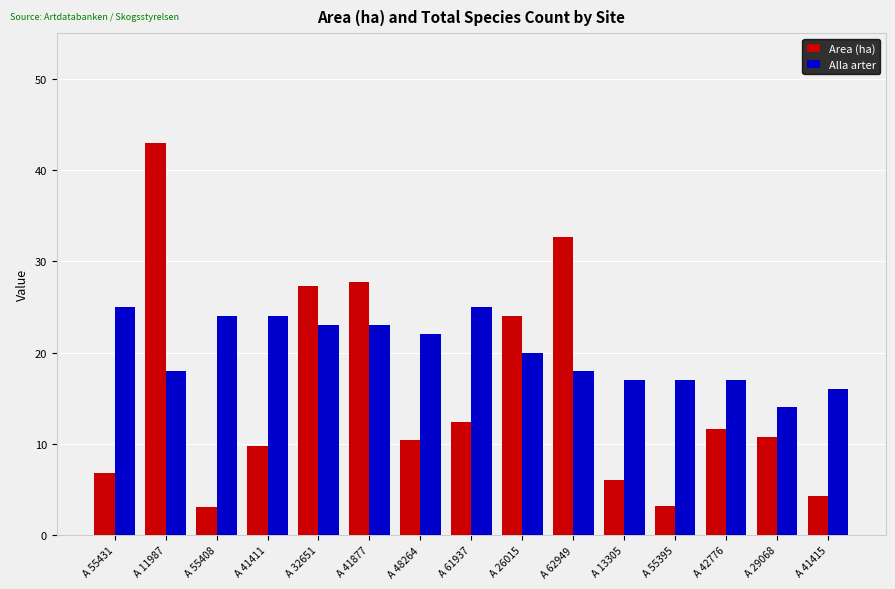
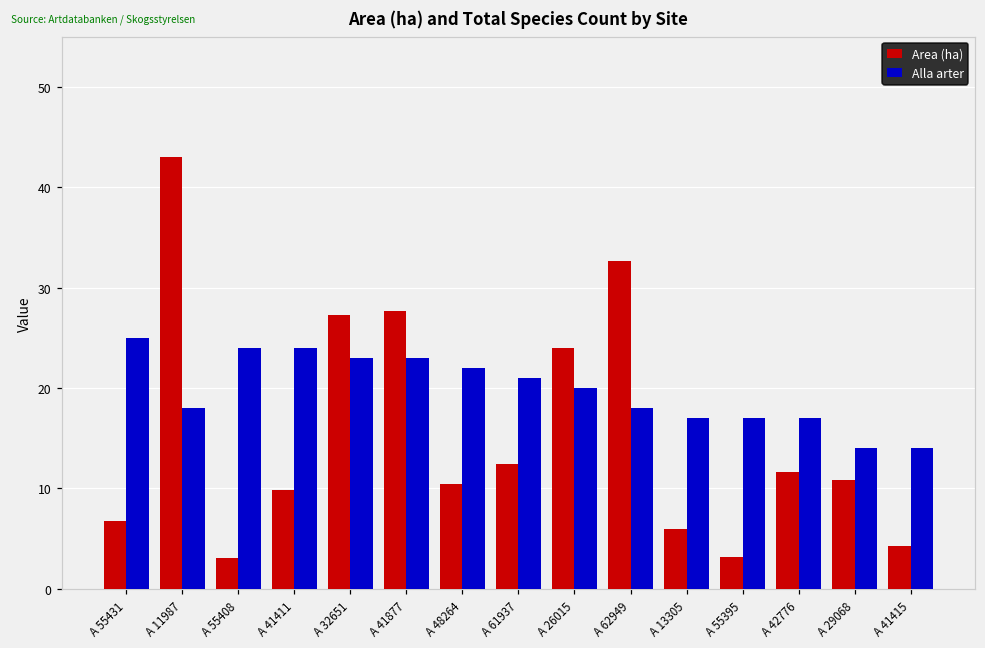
  {
    "Area (ha)": {
      "A 55431": 7,
      "A 11987": 43,
      "A 55408": 3,
      "A 41411": 10,
      "A 32651": 27,
      "A 41877": 28,
      "A 48264": 10,
      "A 61937": 12,
      "A 26015": 24,
      "A 62949": 33,
      "A 13305": 6,
      "A 55395": 3,
      "A 42776": 12,
      "A 29068": 11,
      "A 41415": 4
    },
    "Alla arter": {
      "A 55431": 25,
      "A 11987": 18,
      "A 55408": 24,
      "A 41411": 24,
      "A 32651": 23,
      "A 41877": 23,
      "A 48264": 22,
-     "A 61937": 25,
+     "A 61937": 21,
      "A 26015": 20,
      "A 62949": 18,
      "A 13305": 17,
      "A 55395": 17,
      "A 42776": 17,
      "A 29068": 14,
-     "A 41415": 16
+     "A 41415": 14
    }
  }
